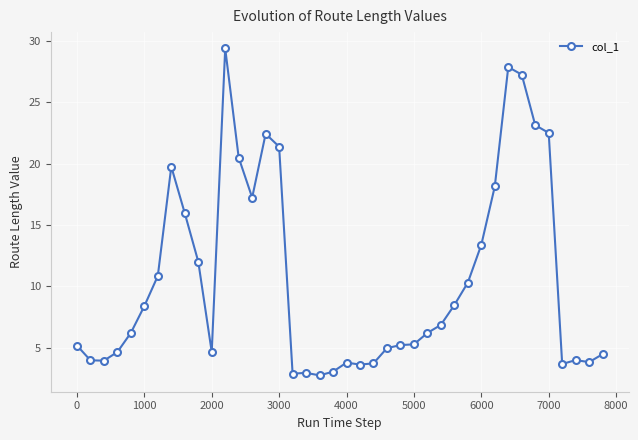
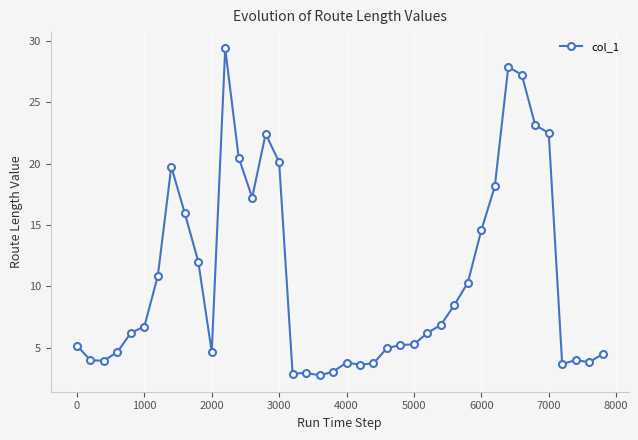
  {
    "0": 5.2,
-   "1000": 8.4,
+   "1000": 6.7,
    "2000": 4.7,
-   "3000": 21.4,
+   "3000": 20.1,
    "4000": 3.8,
    "5000": 5.3,
-   "6000": 13.4,
+   "6000": 14.6,
    "7000": 22.5
  }
